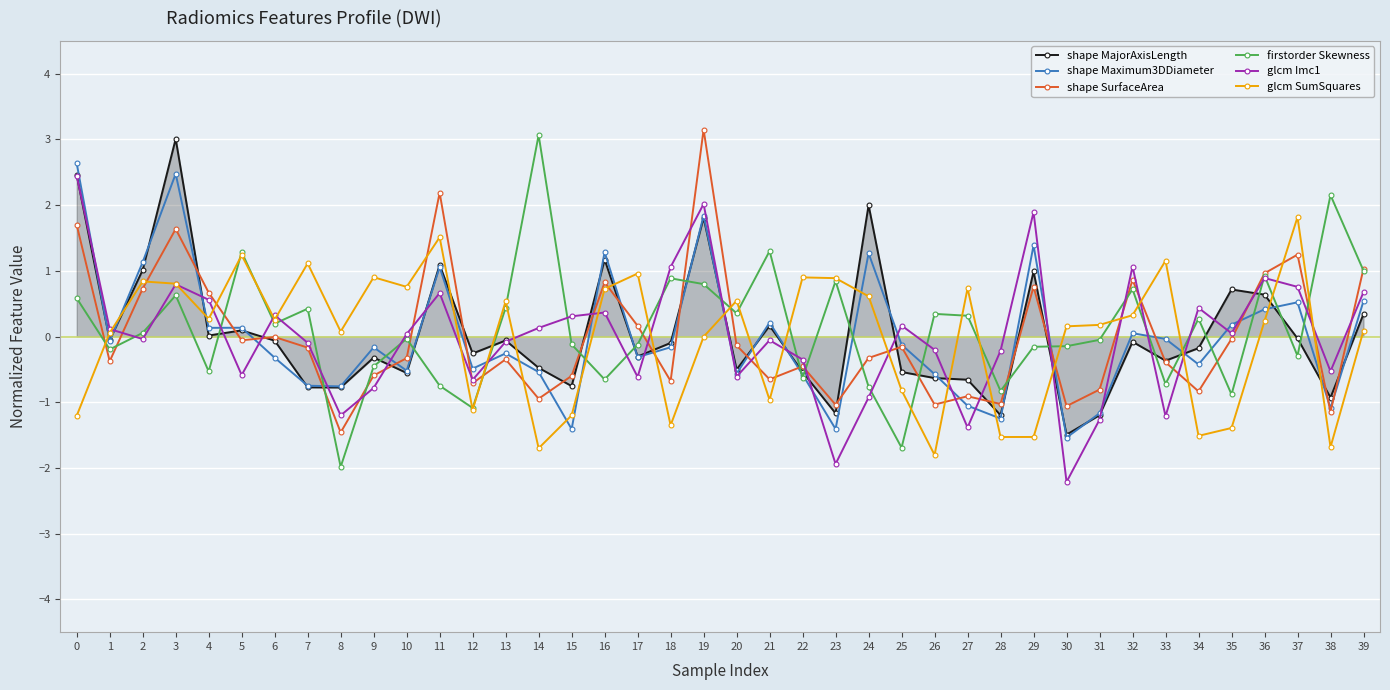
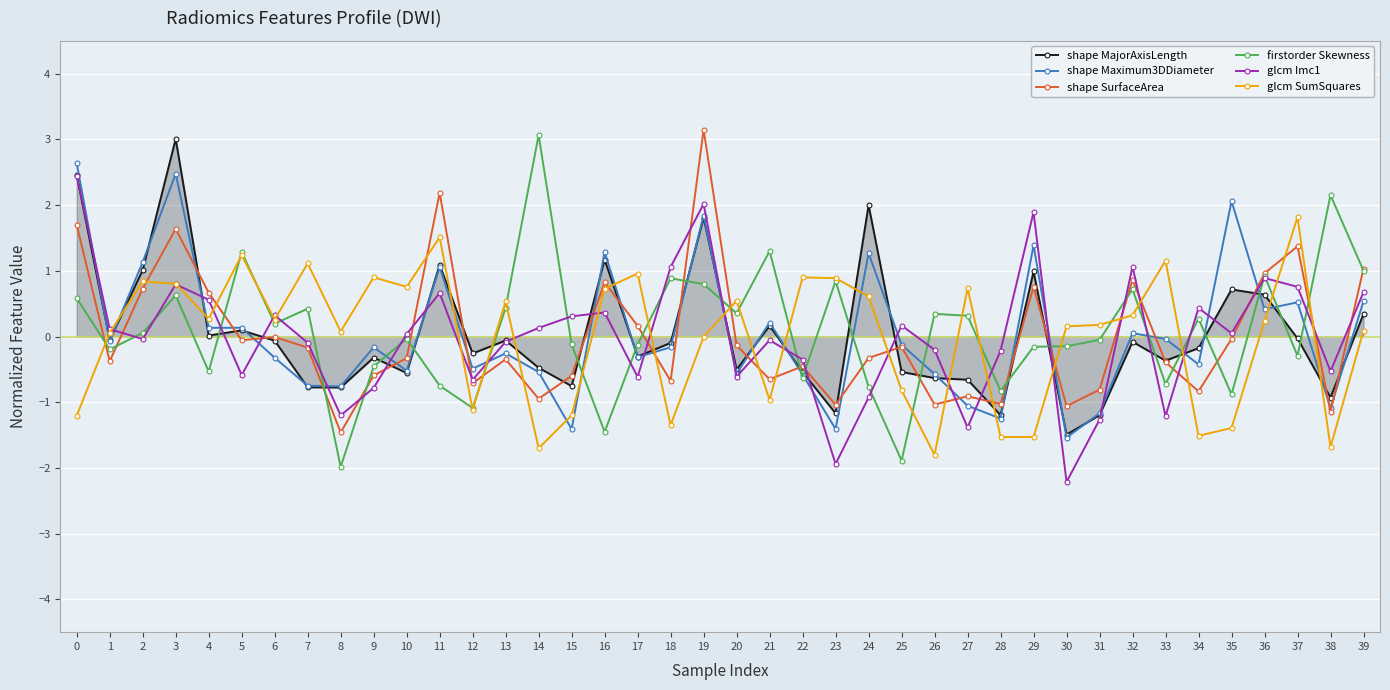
  {
    "shape Maximum3DDiameter": {
      "0": 2.6,
      "2": 1.1,
      "3": 2.5,
      "4": 0.1,
      "5": 0.1,
      "6": -0.3,
      "9": -0.2,
      "12": -0.5,
      "13": -0.3,
      "14": -0.5,
      "15": -1.4,
      "16": 1.3,
      "18": -0.2,
      "20": -0.6,
      "21": 0.2,
      "22": -0.6,
      "23": -1.4,
      "24": 1.3,
      "26": -0.6,
      "27": -1.1,
      "28": -1.2,
      "29": 1.4,
      "30": -1.5,
      "32": 0.1,
      "34": -0.4,
-     "35": 0.2,
+     "35": 2.1,
      "36": 0.4,
      "37": 0.5,
      "38": -1.1,
      "39": 0.5
    },
    "shape SurfaceArea": {
      "0": 1.7,
      "1": -0.4,
      "2": 0.7,
      "3": 1.6,
      "4": 0.7,
      "5": -0.1,
      "7": -0.2,
      "8": -1.5,
      "9": -0.6,
      "10": -0.3,
      "11": 2.2,
      "12": -0.7,
      "13": -0.3,
      "14": -0.9,
      "15": -0.6,
      "16": 0.8,
      "17": 0.2,
      "18": -0.7,
      "19": 3.1,
      "20": -0.1,
      "21": -0.7,
      "22": -0.5,
      "23": -1.0,
      "24": -0.3,
      "26": -1.0,
      "27": -0.9,
      "28": -1.0,
      "29": 0.8,
      "30": -1.1,
      "31": -0.8,
      "32": 0.9,
      "34": -0.8,
      "35": 0.0,
-     "37": 1.2,
+     "37": 1.4,
      "38": -1.1
    },
    "firstorder Skewness": {
      "0": 0.6,
      "1": -0.2,
      "2": 0.1,
      "3": 0.6,
      "4": -0.5,
      "5": 1.3,
      "6": 0.2,
      "7": 0.4,
      "8": -2.0,
      "9": -0.5,
      "11": -0.7,
      "13": 0.4,
      "14": 3.1,
      "15": -0.1,
-     "16": -0.7,
+     "16": -1.5,
      "17": -0.1,
      "18": 0.9,
      "19": 0.8,
      "20": 0.4,
      "21": 1.3,
      "22": -0.6,
      "23": 0.8,
      "24": -0.8,
-     "25": -1.7,
+     "25": -1.9,
      "26": 0.3,
      "27": 0.3,
      "28": -0.8,
      "29": -0.2,
      "30": -0.1,
      "31": -0.1,
      "32": 0.7,
      "33": -0.7,
      "34": 0.3,
      "35": -0.9,
      "37": -0.3,
      "38": 2.2
    },
    "glcm Imc1": {
      "1": 0.1,
      "2": 0.0,
      "4": 0.6,
      "5": -0.6,
      "6": 0.3,
      "7": -0.1,
      "8": -1.2,
      "9": -0.8,
      "11": 0.7,
      "12": -0.7,
      "14": 0.1,
      "15": 0.3,
      "16": 0.4,
      "17": -0.6,
      "18": 1.1,
      "19": 2.0,
      "20": -0.6,
      "21": -0.1,
      "22": -0.4,
      "23": -1.9,
      "24": -0.9,
      "25": 0.2,
      "26": -0.2,
      "27": -1.4,
      "28": -0.2,
      "29": 1.9,
      "30": -2.2,
      "31": -1.3,
      "32": 1.1,
      "33": -1.2,
      "34": 0.4,
      "35": 0.0,
      "37": 0.8,
      "38": -0.5,
      "39": 0.7
    },
    "glcm SumSquares": {
      "0": -1.2,
      "1": 0.1,
      "2": 0.8,
      "4": 0.3,
      "5": 1.2,
      "6": 0.3,
      "7": 1.1,
      "8": 0.1,
      "9": 0.9,
      "10": 0.8,
      "11": 1.5,
      "13": 0.5,
      "14": -1.7,
      "15": -1.2,
      "16": 0.7,
      "17": 1.0,
      "18": -1.4,
      "19": 0.0,
      "20": 0.5,
      "21": -1.0,
      "22": 0.9,
      "23": 0.9,
      "24": 0.6,
      "25": -0.8,
      "26": -1.8,
      "27": 0.7,
      "28": -1.5,
      "29": -1.5,
      "30": 0.2,
      "31": 0.2,
      "32": 0.3,
      "33": 1.2,
      "34": -1.5,
      "35": -1.4,
      "36": 0.2,
      "37": 1.8,
      "38": -1.7,
      "39": 0.1
    }
  }
